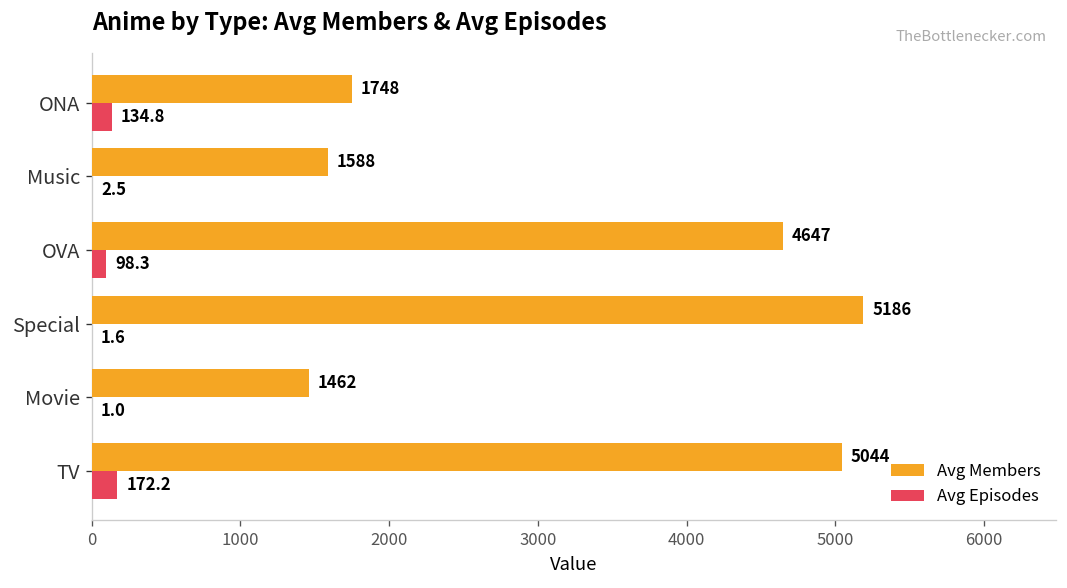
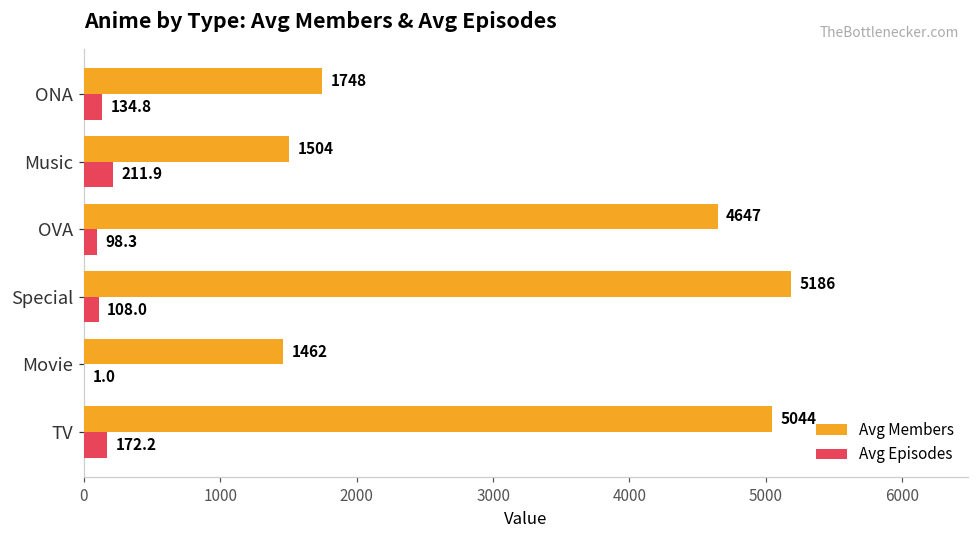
  {
    "Avg Members": {
      "ONA": 1748,
-     "Music": 1588,
+     "Music": 1504,
      "OVA": 4647,
      "Special": 5186,
      "Movie": 1462,
      "TV": 5044
    },
    "Avg Episodes": {
      "ONA": 134.8,
-     "Music": 2.5,
+     "Music": 211.9,
      "OVA": 98.3,
-     "Special": 1.6,
+     "Special": 108.0,
      "Movie": 1.0,
      "TV": 172.2
    }
  }
